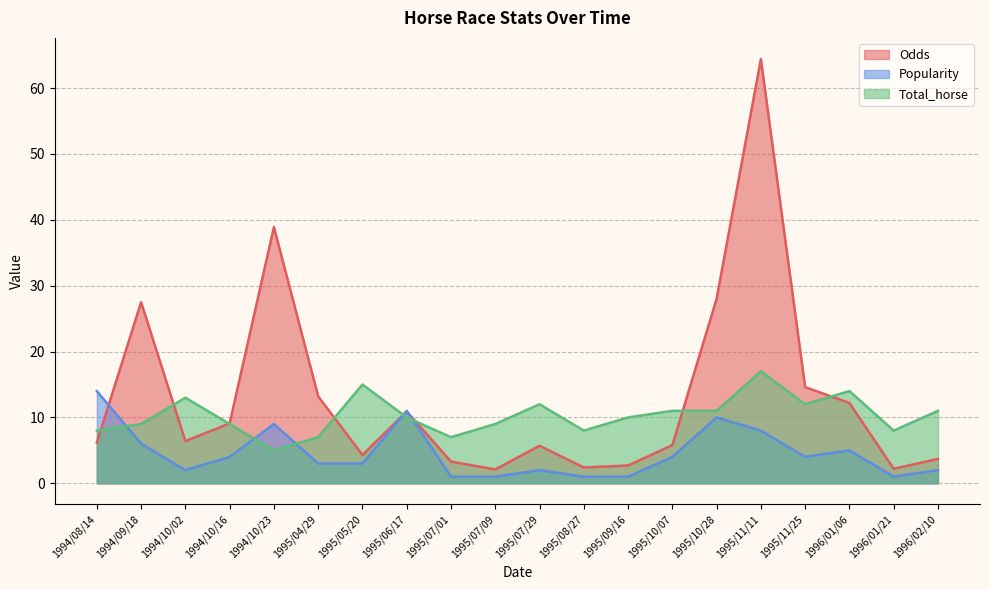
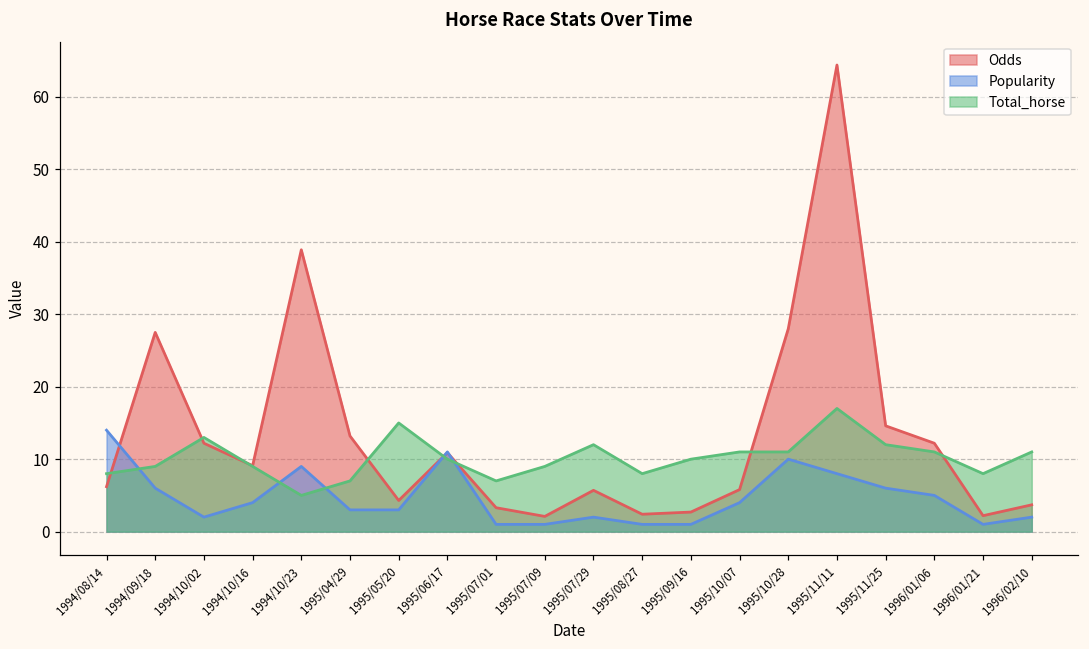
  {
    "Odds": {
      "1994/08/14": 6,
      "1994/09/18": 28,
-     "1994/10/02": 6,
+     "1994/10/02": 12,
      "1994/10/23": 39,
      "1995/04/29": 13,
      "1995/05/20": 4,
      "1995/07/01": 3,
      "1995/07/09": 2,
      "1995/07/29": 6,
      "1995/08/27": 2,
      "1995/09/16": 3,
      "1995/10/07": 6,
      "1995/10/28": 28,
      "1995/11/11": 64,
      "1995/11/25": 15,
      "1996/01/06": 12,
      "1996/01/21": 2,
      "1996/02/10": 4
    },
    "Popularity": {
      "1994/08/14": 14,
      "1994/09/18": 6,
      "1994/10/02": 2,
      "1994/10/16": 4,
      "1994/10/23": 9,
      "1995/04/29": 3,
      "1995/05/20": 3,
      "1995/07/01": 1,
      "1995/07/09": 1,
      "1995/07/29": 2,
      "1995/08/27": 1,
      "1995/09/16": 1,
      "1995/10/07": 4,
      "1995/10/28": 10,
      "1995/11/11": 8,
-     "1995/11/25": 4,
+     "1995/11/25": 6,
      "1996/01/06": 5,
      "1996/01/21": 1,
      "1996/02/10": 2
    },
    "Total_horse": {
      "1994/08/14": 8,
      "1994/09/18": 9,
      "1994/10/02": 13,
      "1994/10/23": 5,
      "1995/04/29": 7,
      "1995/05/20": 15,
      "1995/06/17": 10,
      "1995/07/01": 7,
      "1995/07/09": 9,
      "1995/07/29": 12,
      "1995/08/27": 8,
      "1995/09/16": 10,
      "1995/10/07": 11,
      "1995/10/28": 11,
      "1995/11/11": 17,
      "1995/11/25": 12,
-     "1996/01/06": 14,
+     "1996/01/06": 11,
      "1996/01/21": 8,
      "1996/02/10": 11
    }
  }
